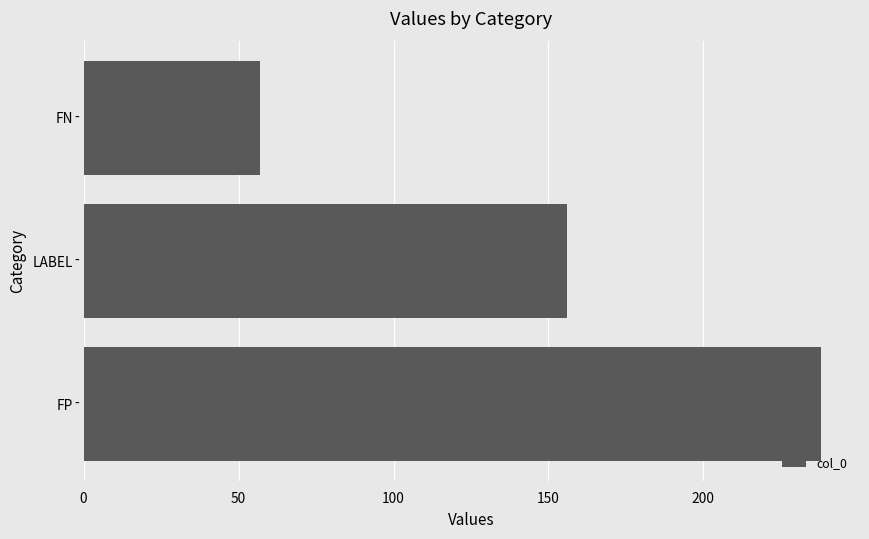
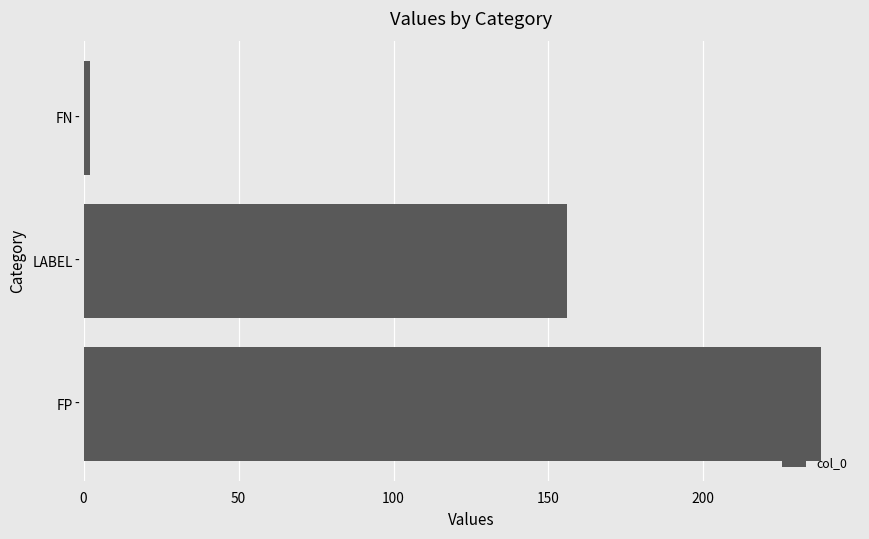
  {
-   "FN": 57,
+   "FN": 2,
    "LABEL": 156,
    "FP": 238
  }
